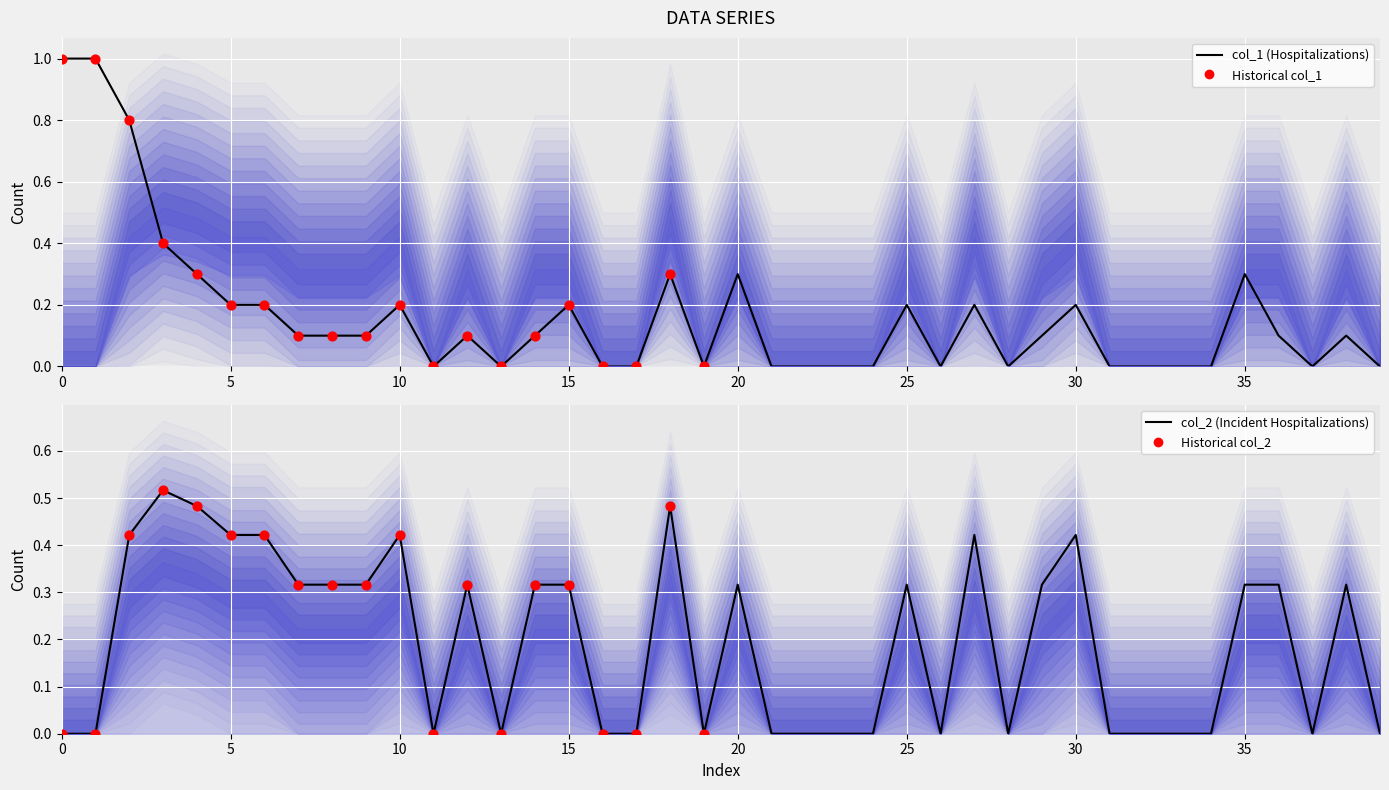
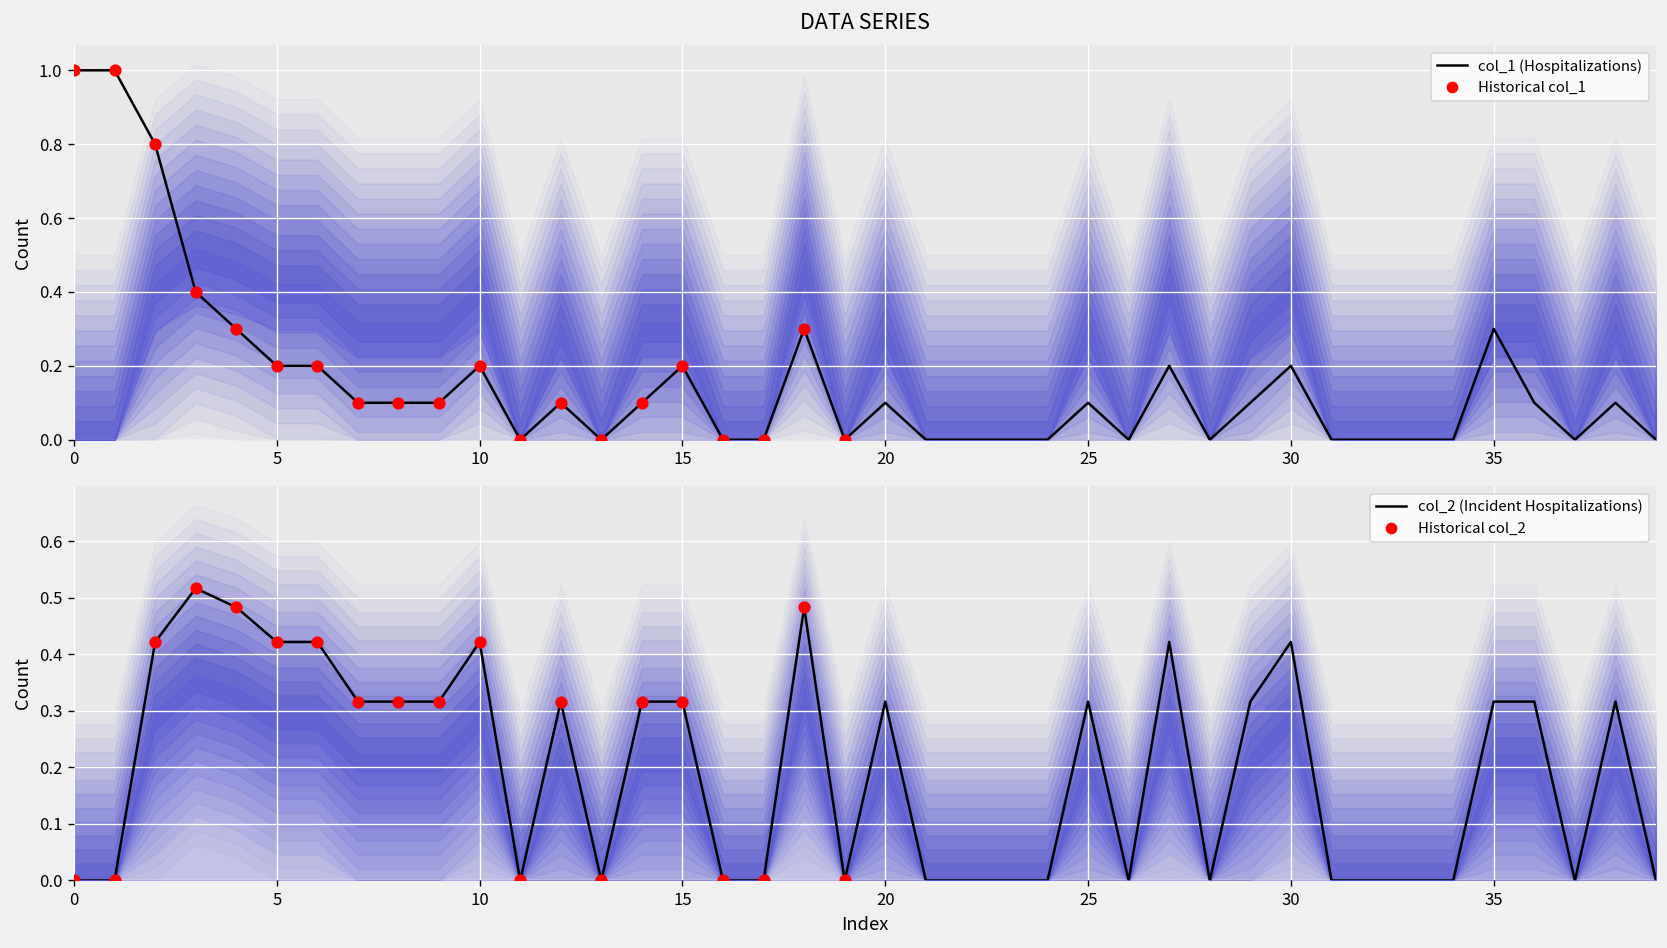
  {
    "DATA SERIES": {
      "col_1 (Hospitalizations)": {
-       "20": 0.3,
-       "25": 0.2,
+       "20": 0.1,
+       "25": 0.1,
        "30": 0.2,
        "35": 0.3
      }
    }
  }
